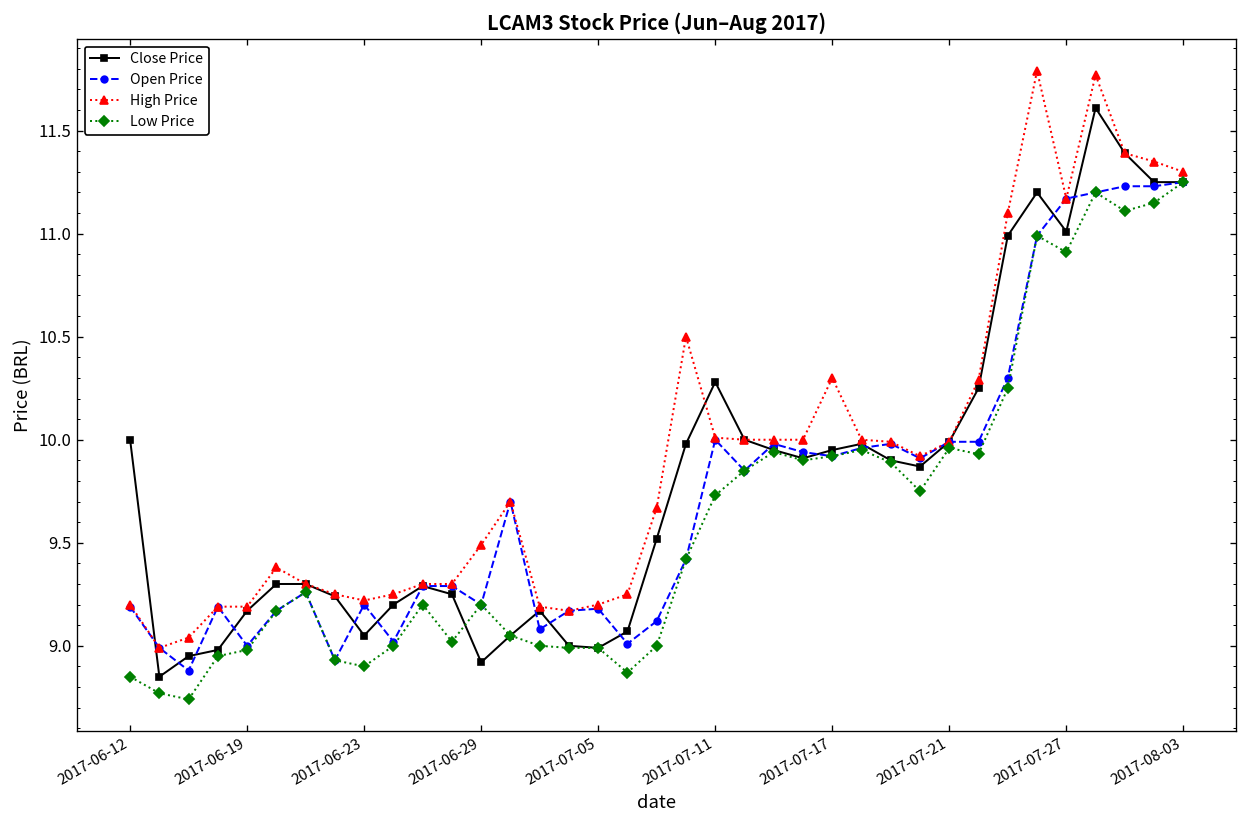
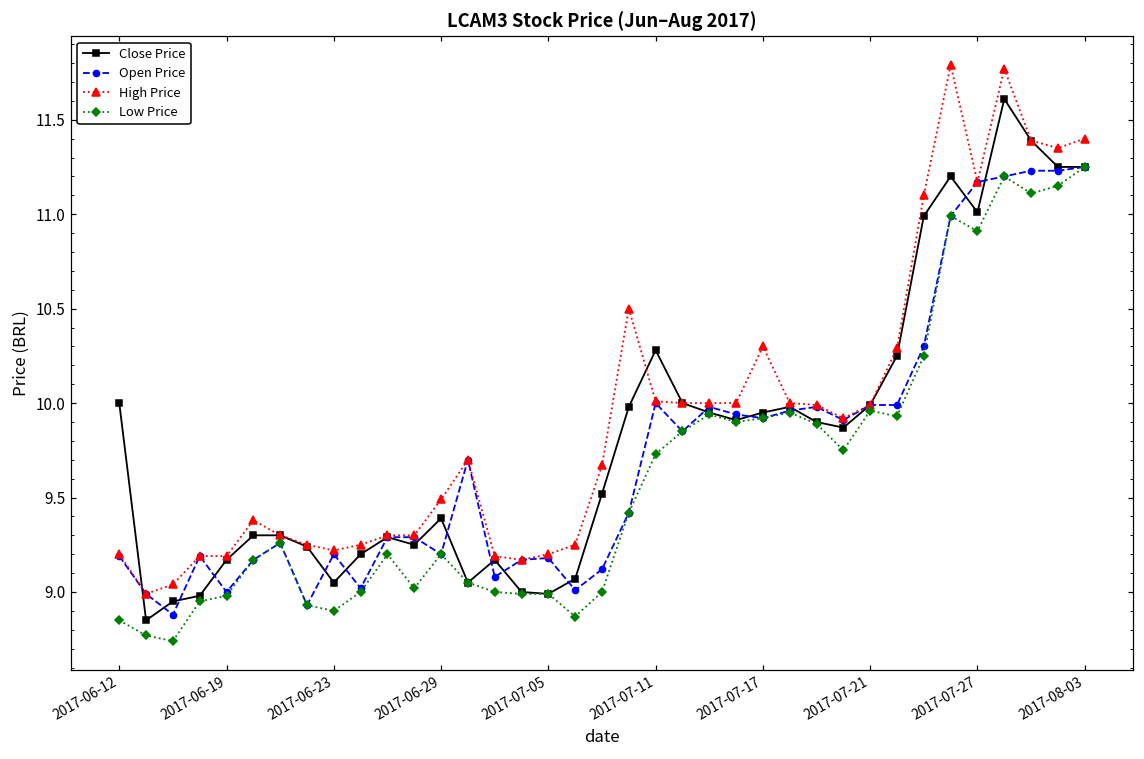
  {
    "Close Price": {
      "2017-06-12": 10.00,
      "2017-06-19": 9.17,
      "2017-06-23": 9.05,
-     "2017-06-29": 8.92,
+     "2017-06-29": 9.39,
      "2017-07-11": 10.28,
      "2017-07-17": 9.95,
      "2017-07-27": 11.01
    },
    "Open Price": {
      "2017-06-19": 9.00,
      "2017-06-23": 9.20,
      "2017-07-05": 9.18
    },
    "High Price": {
      "2017-06-19": 9.2,
      "2017-06-23": 9.22,
      "2017-06-29": 9.5,
      "2017-07-05": 9.2,
      "2017-07-17": 10.3,
-     "2017-08-03": 11.3
+     "2017-08-03": 11.4
    },
    "Low Price": {
      "2017-06-12": 8.85,
      "2017-06-19": 8.98,
      "2017-06-23": 8.90,
      "2017-07-11": 9.73,
      "2017-07-21": 9.96,
      "2017-07-27": 10.91
    }
  }
